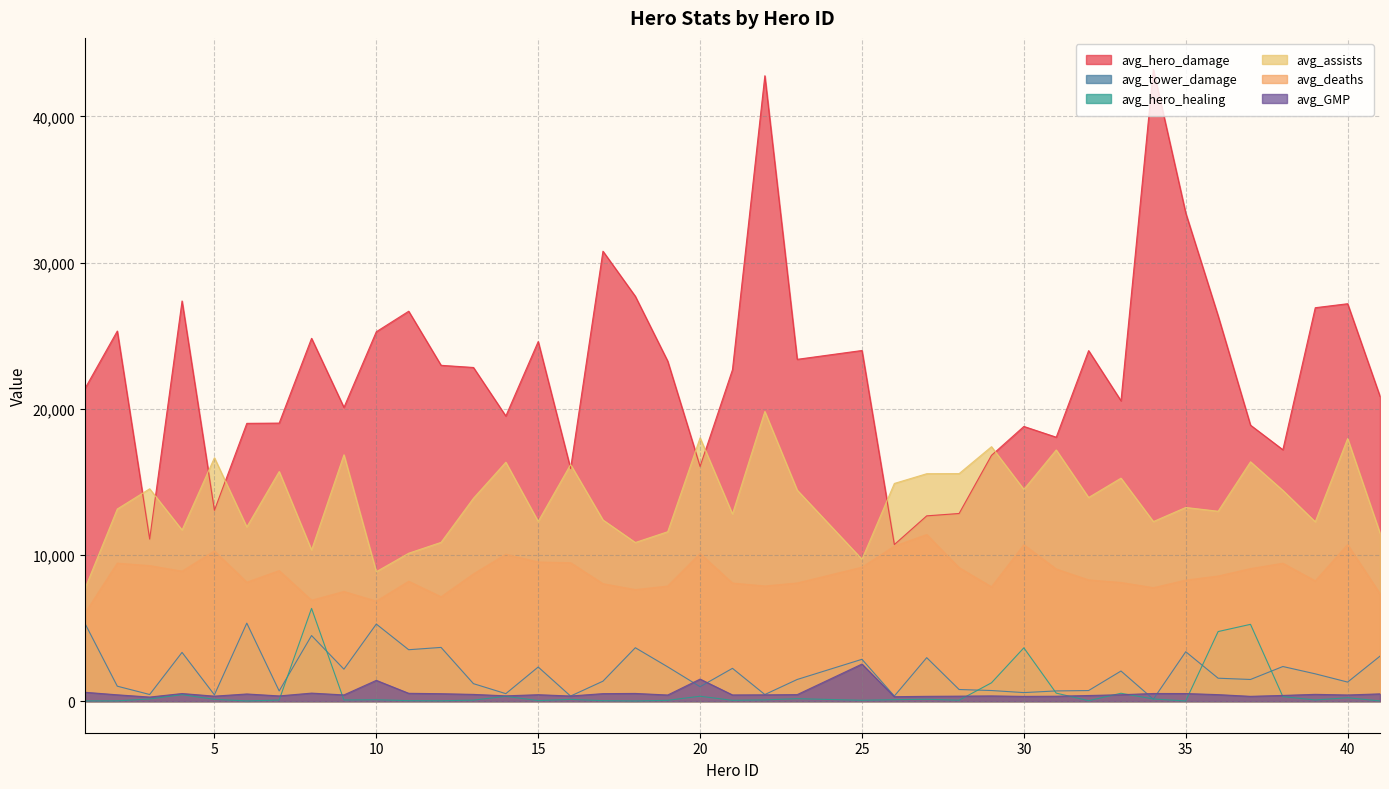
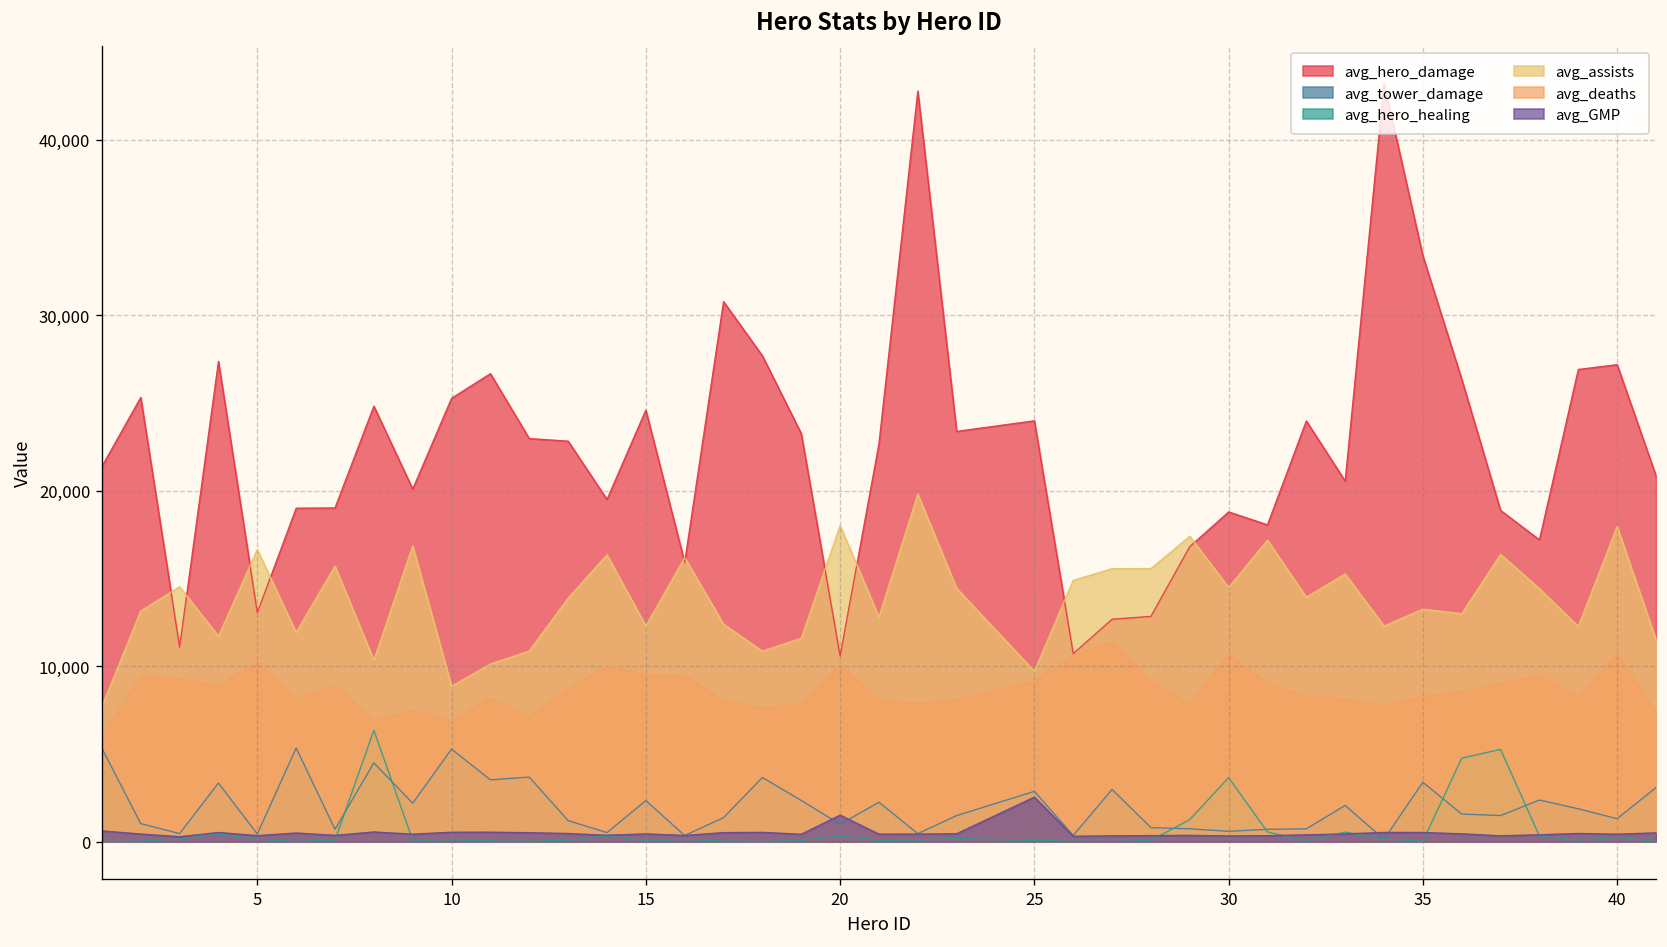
  {
    "avg_hero_damage": {
      "5": "13,100",
      "10": "25,300",
      "15": "24,600",
-     "20": "16,100",
+     "20": "10,600",
      "25": "24,000",
      "30": "18,800",
      "35": "33,400",
      "40": "27,200"
    },
    "avg_GMP": {
-     "10": "1,400",
+     "10": "500",
      "15": "400",
      "20": "1,500",
      "25": "2,500",
      "30": "300",
      "35": "500",
      "40": "400"
    }
  }
